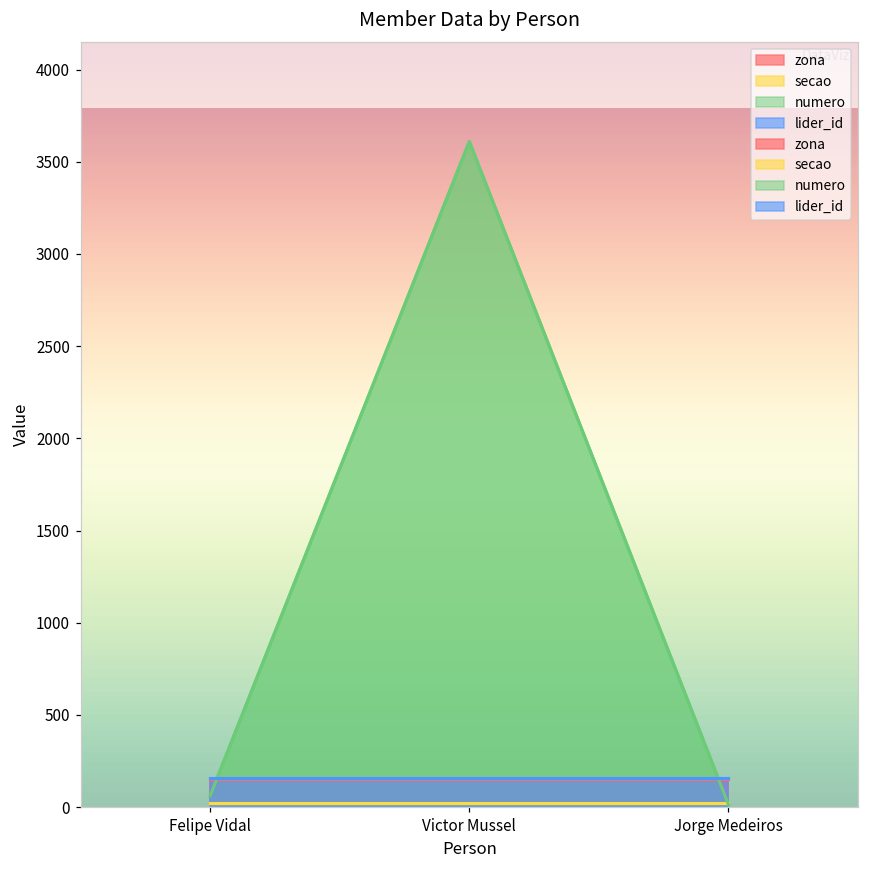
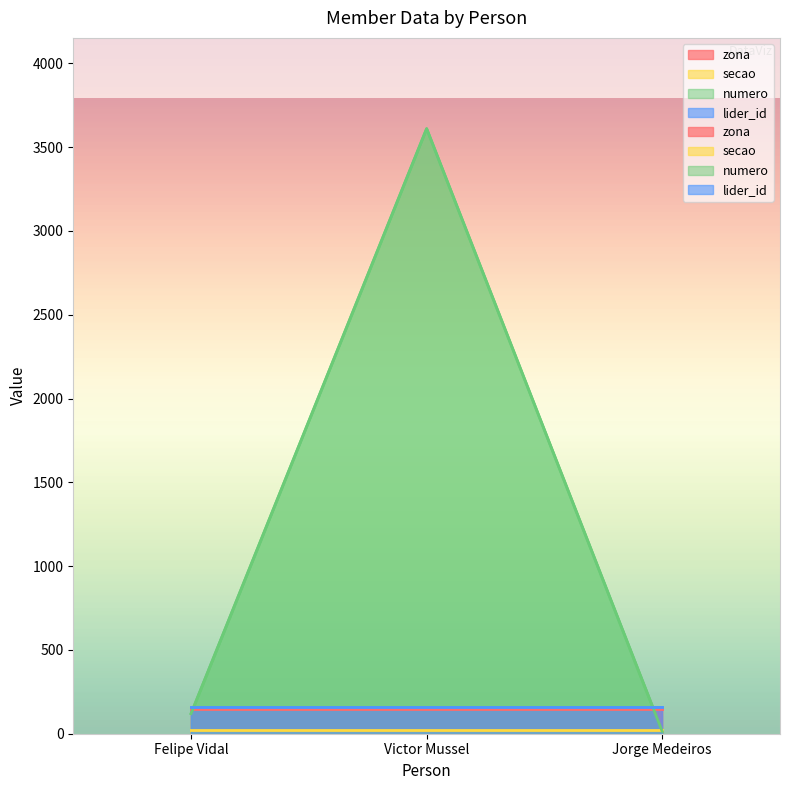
  {
    "secao": {
      "Felipe Vidal": 20,
      "Victor Mussel": 20
    },
    "numero": {
-     "Felipe Vidal": 60,
+     "Felipe Vidal": 120,
      "Victor Mussel": 3610
    }
  }
